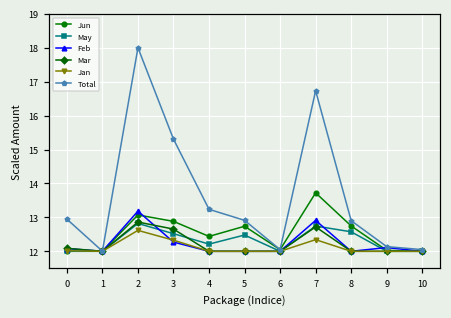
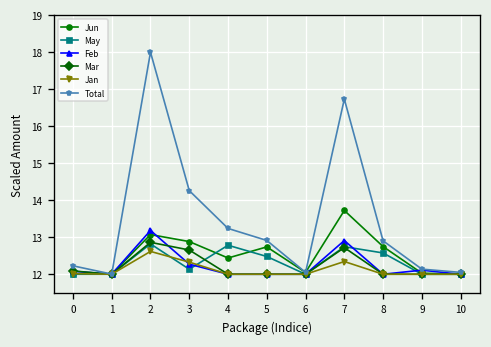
  {
    "May": {
-     "3": 12.5,
-     "4": 12.2,
+     "3": 12.1,
+     "4": 12.8,
      "5": 12.5,
      "8": 12.6
    },
    "Feb": {
      "2": 13.2,
      "7": 12.9
    },
    "Jan": {
      "2": 12.6,
      "7": 12.3
    },
    "Total": {
-     "0": 12.9,
+     "0": 12.2,
      "2": 18.0,
-     "3": 15.3,
+     "3": 14.3,
      "4": 13.2,
      "5": 12.9,
      "7": 16.7,
      "8": 12.9
    }
  }
